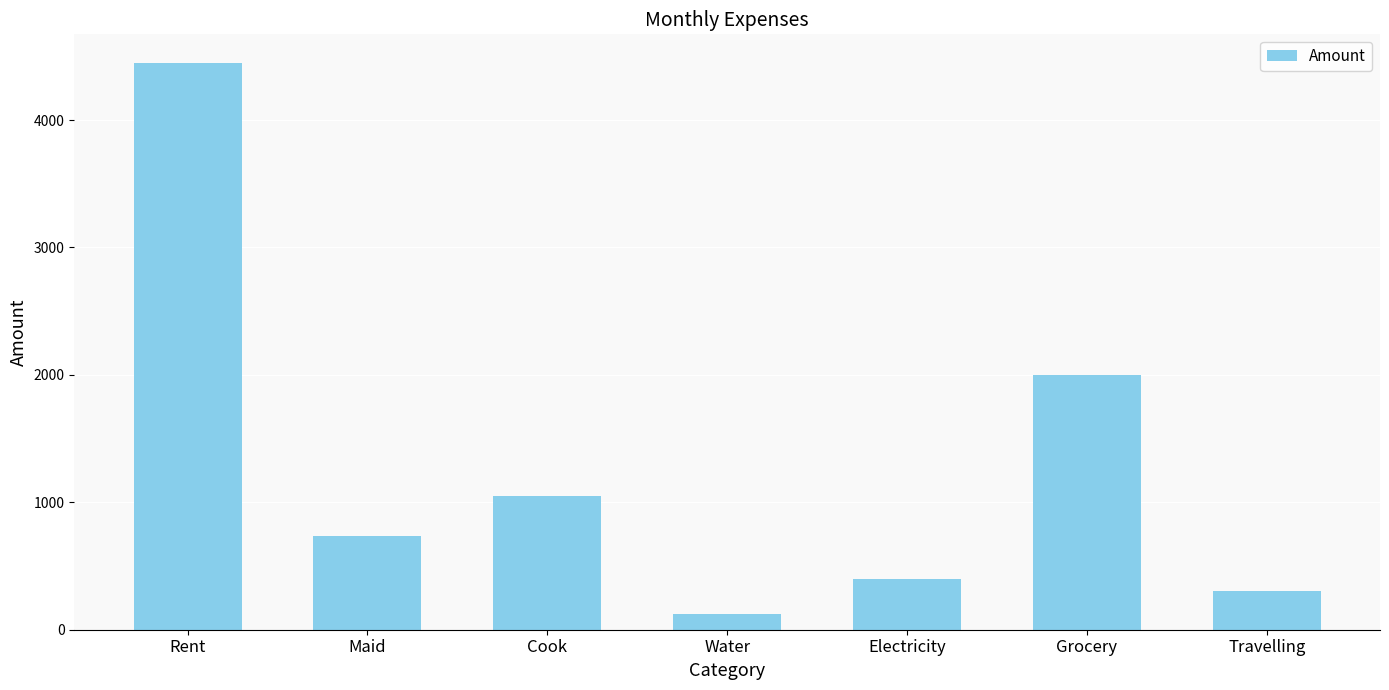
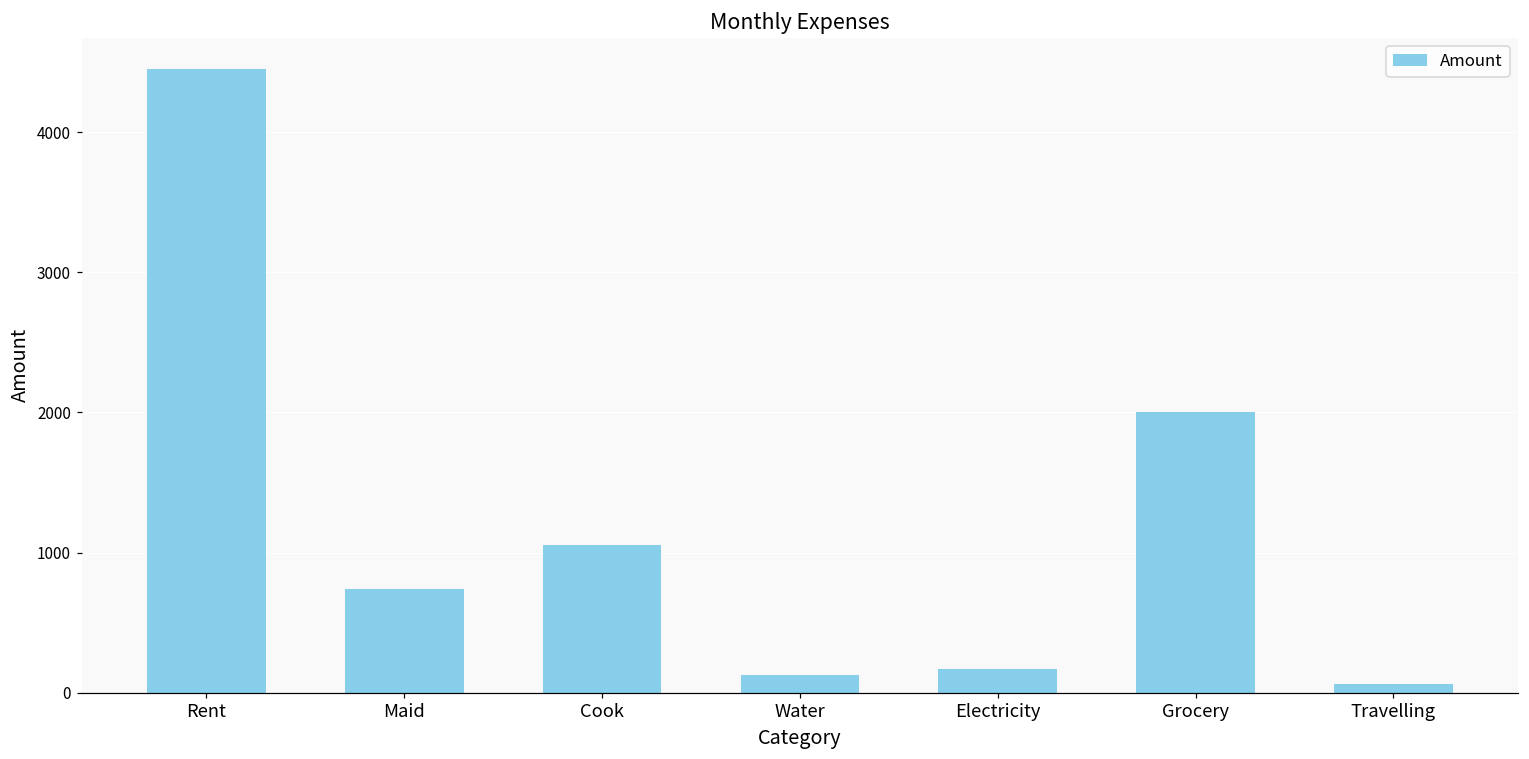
  {
    "Rent": 4450,
    "Maid": 740,
    "Cook": 1050,
    "Water": 130,
-   "Electricity": 400,
+   "Electricity": 170,
    "Grocery": 2000,
-   "Travelling": 300
+   "Travelling": 60
  }
